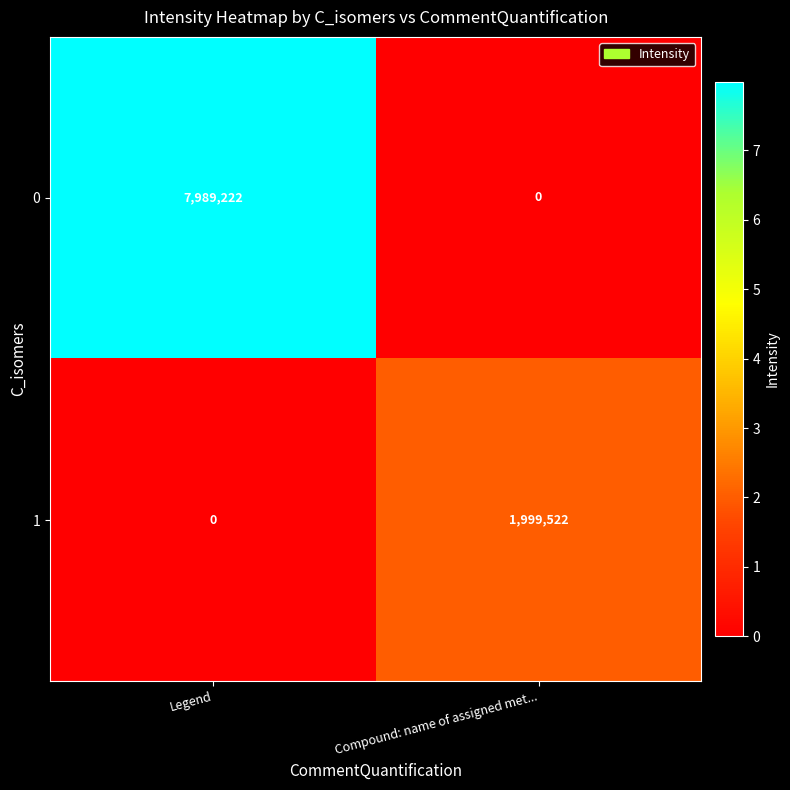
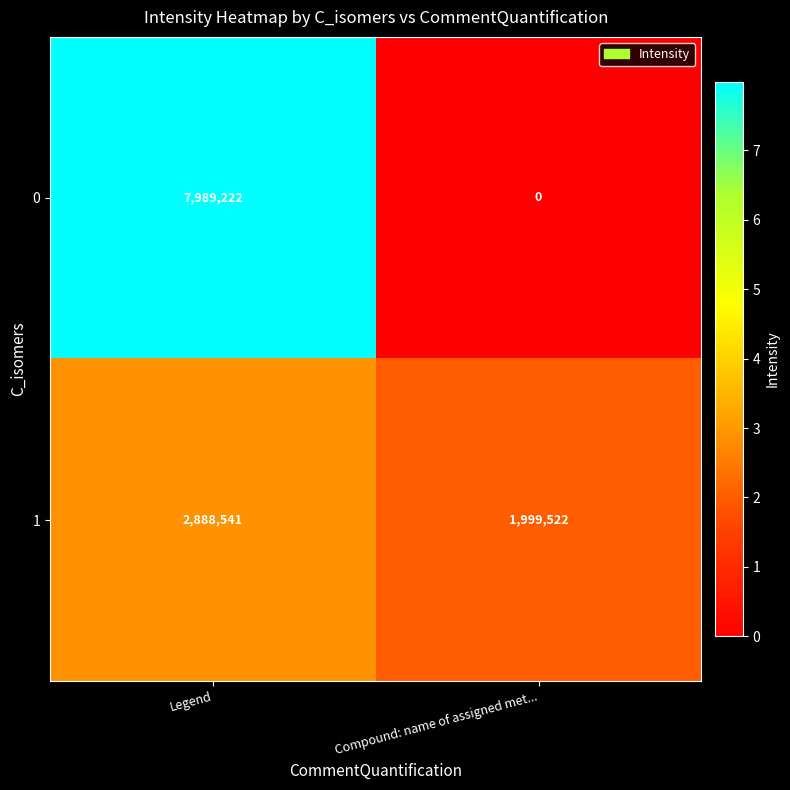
  {
    "0": {
      "Legend": "7,989,222",
      "Compound: name of assigned met...": "0"
    },
    "1": {
-     "Legend": "0",
+     "Legend": "2,888,541",
      "Compound: name of assigned met...": "1,999,522"
    }
  }
